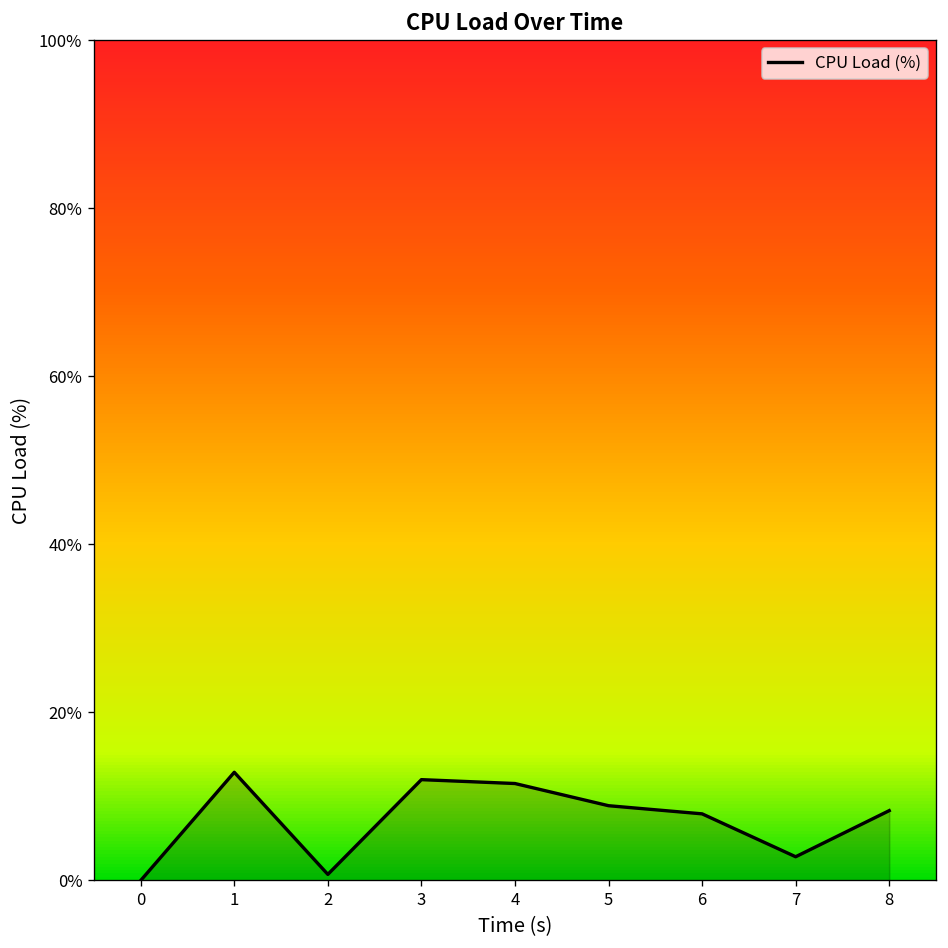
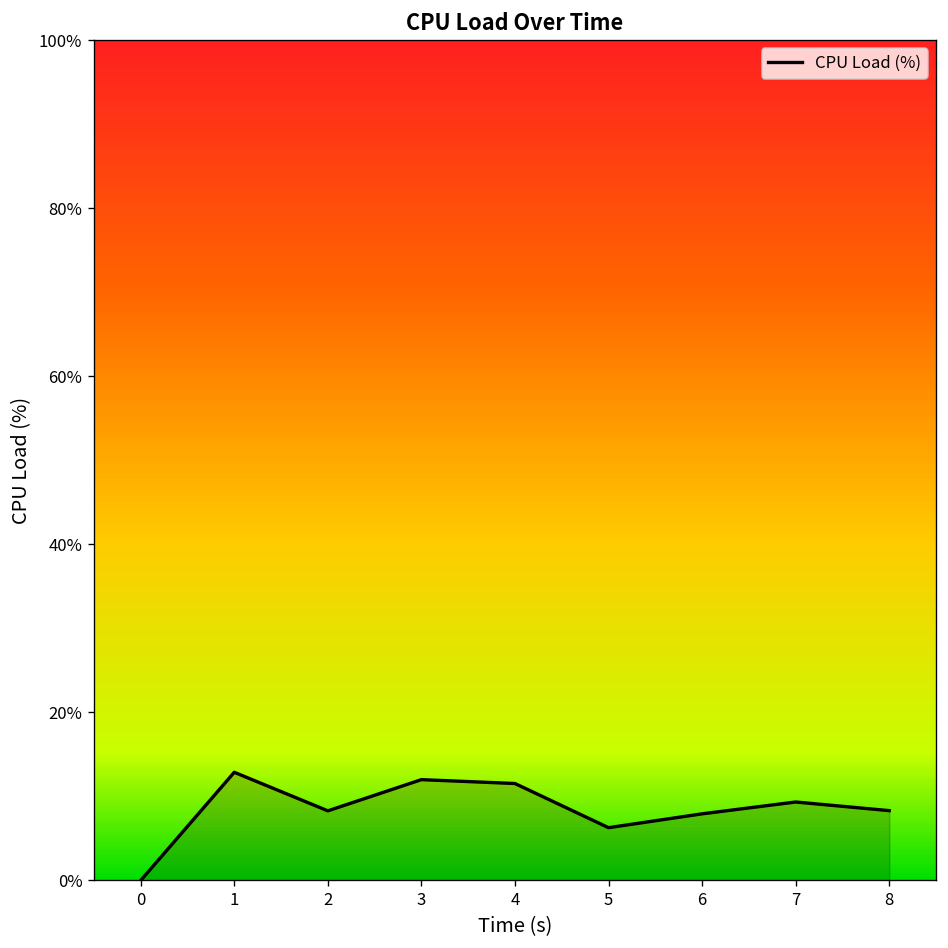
  {
    "0": "0%",
    "1": "13%",
-   "2": "1%",
+   "2": "8%",
    "3": "12%",
    "4": "12%",
-   "5": "9%",
+   "5": "6%",
    "6": "8%",
-   "7": "3%",
+   "7": "9%",
    "8": "8%"
  }
